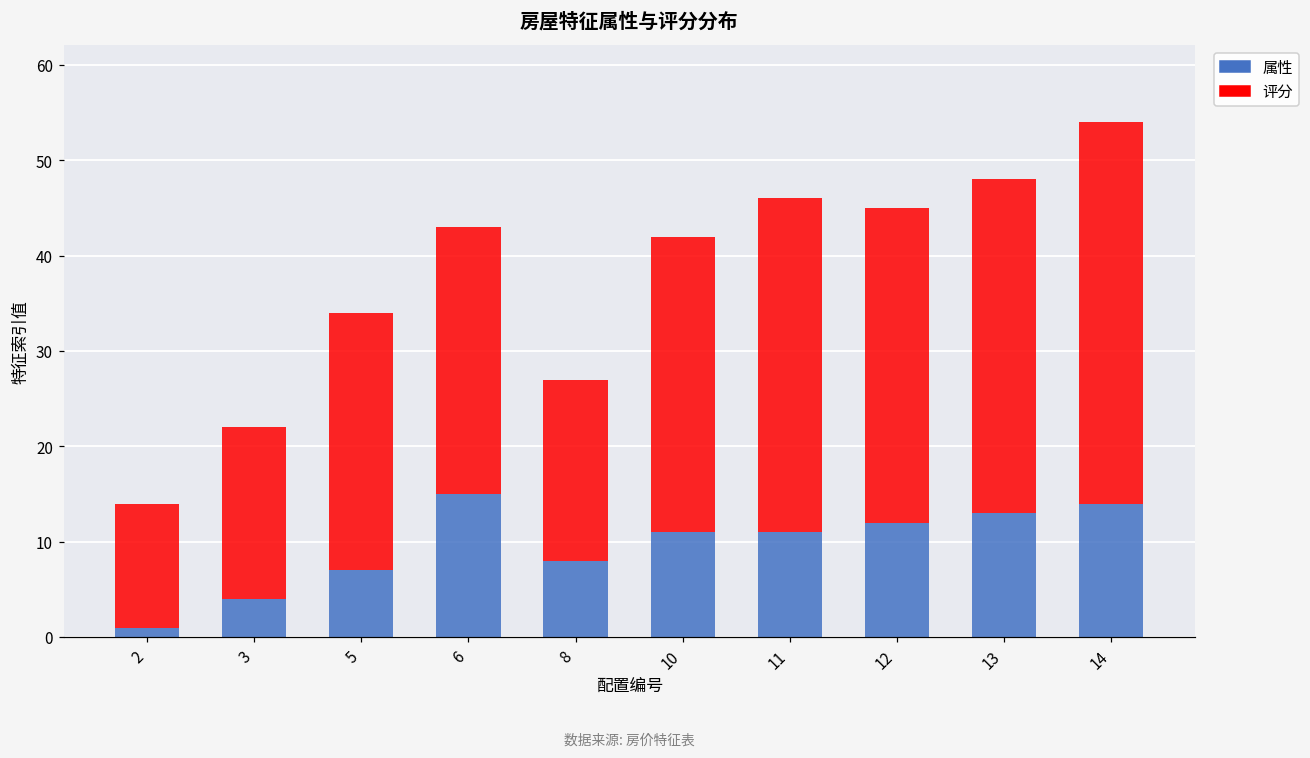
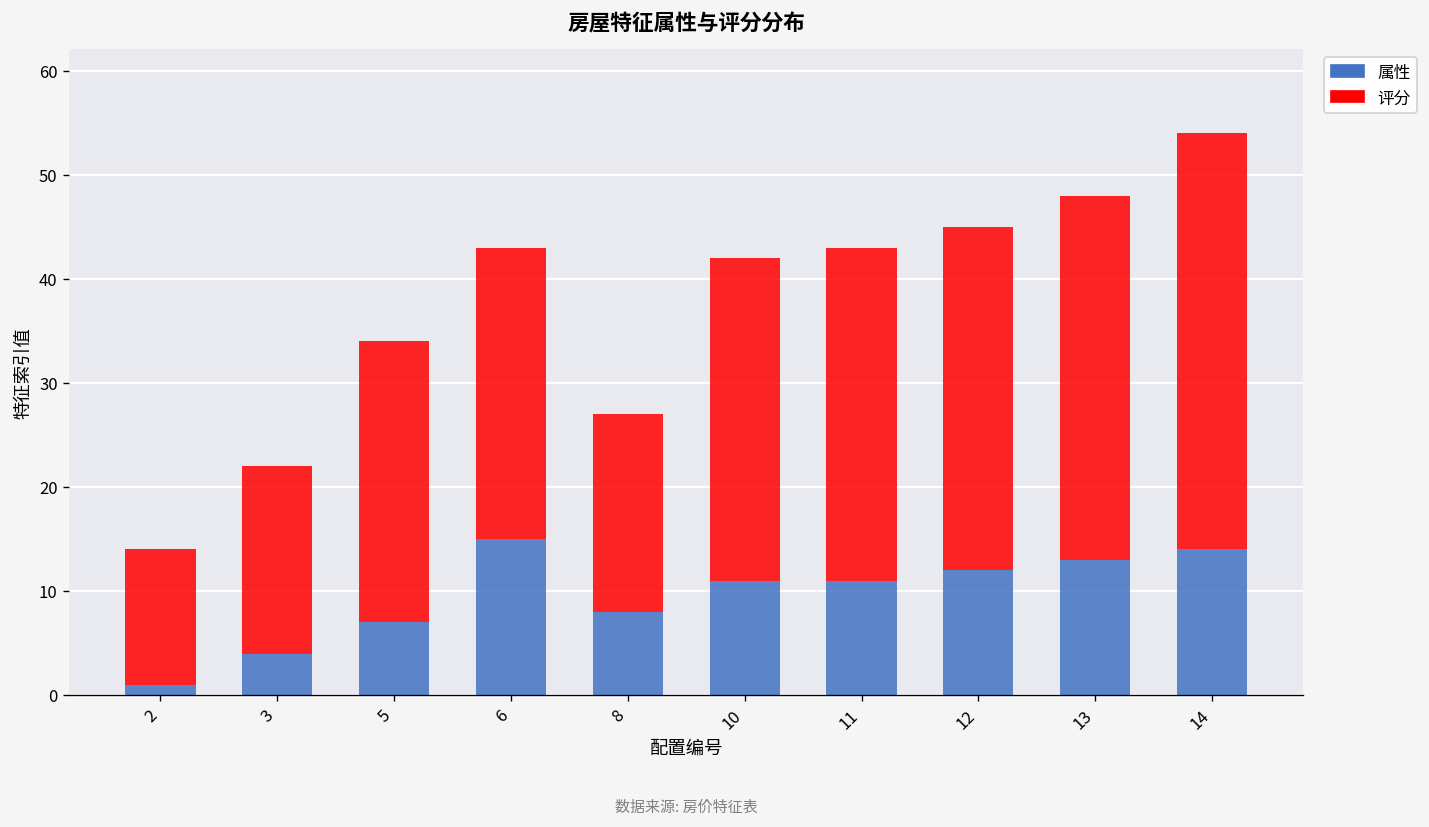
  {
    "属性": {
      "2": 1,
      "3": 4,
      "5": 7,
      "6": 15,
      "8": 8,
      "10": 11,
      "11": 11,
      "12": 12,
      "13": 13,
      "14": 14
    },
    "评分": {
      "2": 13,
      "3": 18,
      "5": 27,
      "6": 28,
      "8": 19,
      "10": 31,
-     "11": 35,
+     "11": 32,
      "12": 33,
      "13": 35,
      "14": 40
    }
  }
